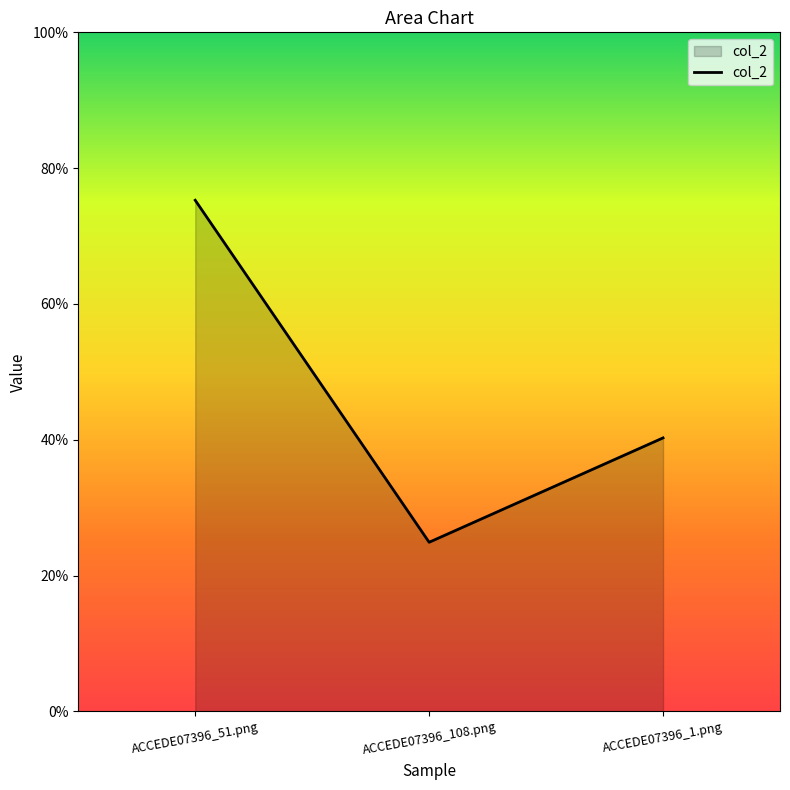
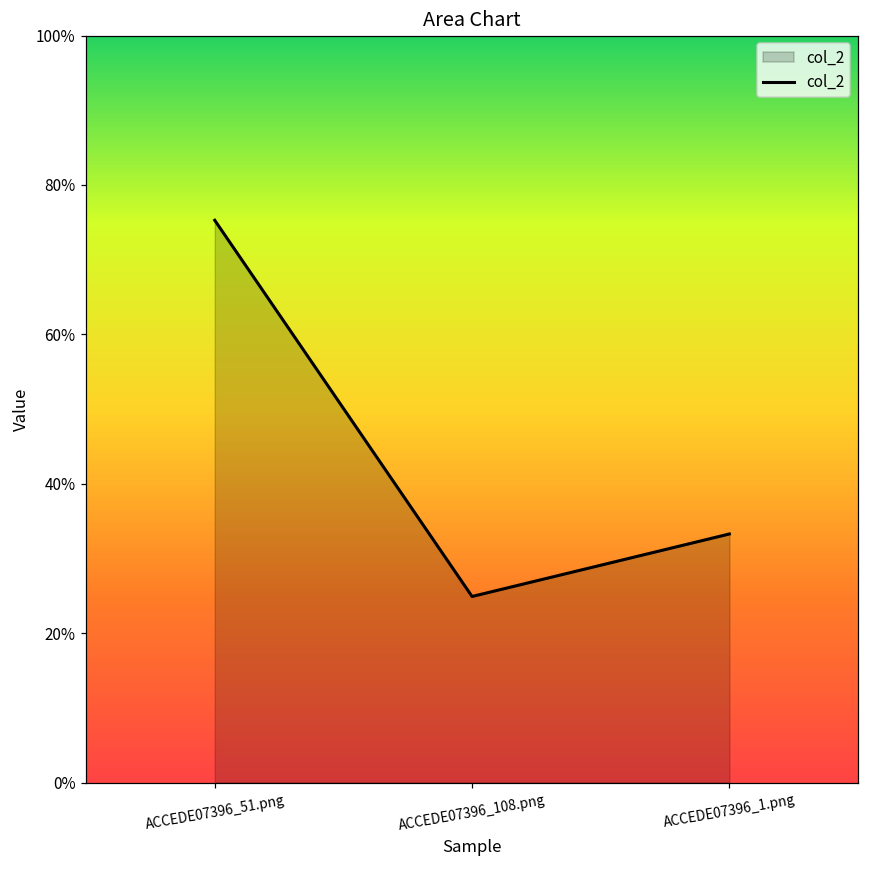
  {
    "ACCEDE07396_51.png": "75%",
    "ACCEDE07396_108.png": "25%",
-   "ACCEDE07396_1.png": "40%"
+   "ACCEDE07396_1.png": "33%"
  }
